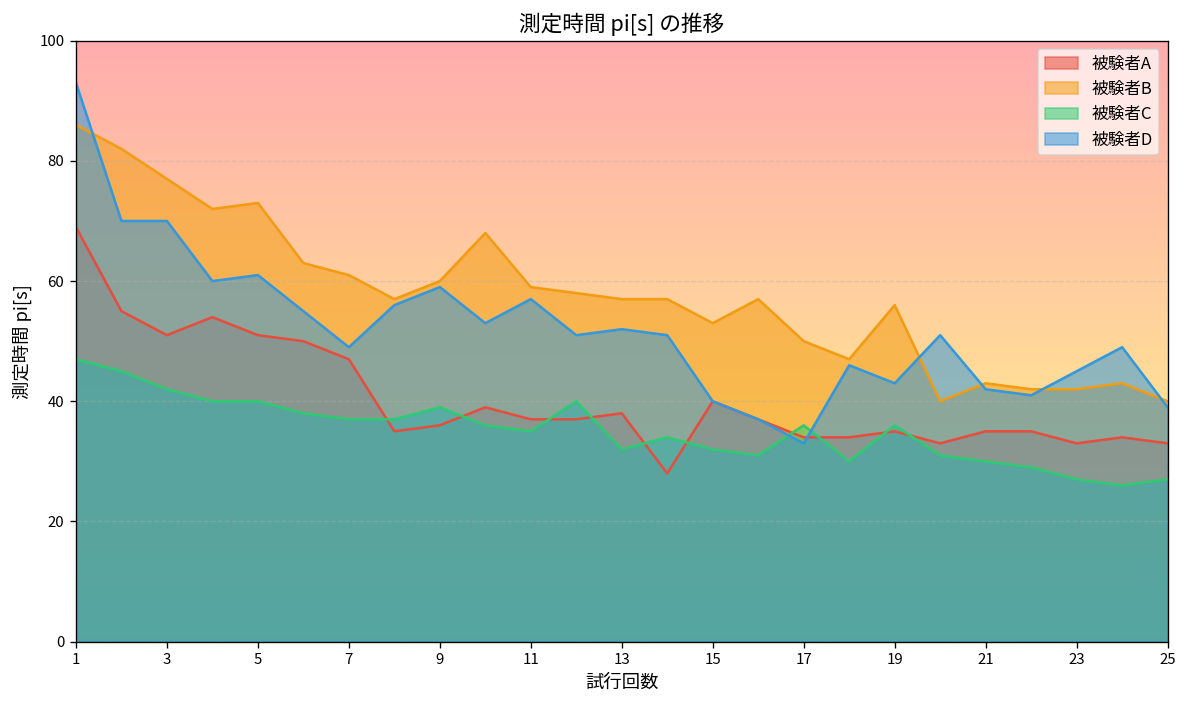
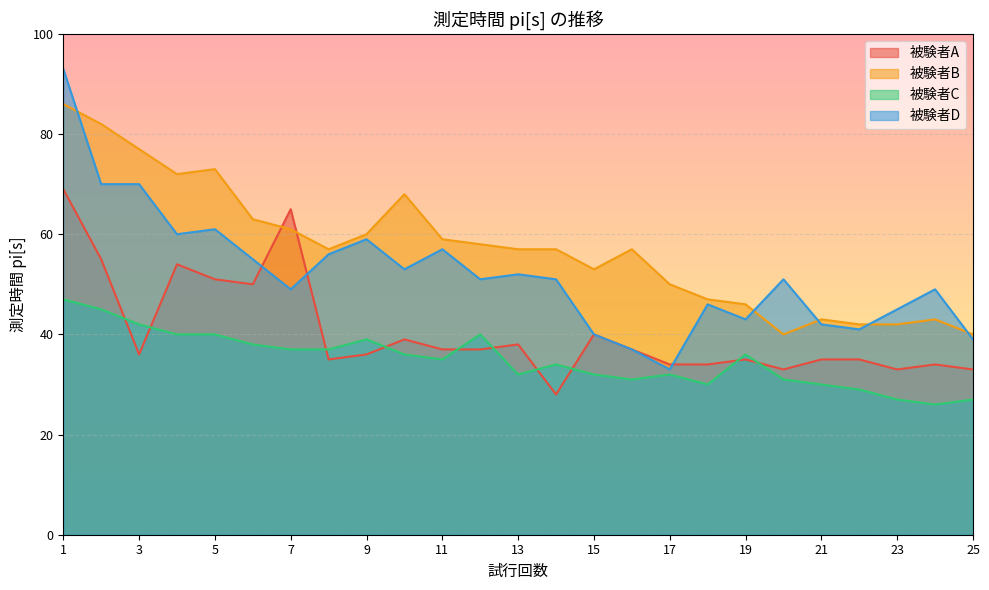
  {
    "被験者A": {
      "1": 69,
-     "3": 51,
+     "3": 36,
      "5": 51,
-     "7": 47,
+     "7": 65,
      "9": 36,
      "11": 37,
      "13": 38,
      "17": 34,
      "19": 35,
      "21": 35,
      "23": 33,
      "25": 33
    },
    "被験者B": {
      "1": 86,
      "3": 77,
      "5": 73,
      "7": 61,
      "9": 60,
      "11": 59,
      "13": 57,
      "15": 53,
      "17": 50,
-     "19": 56,
+     "19": 46,
      "21": 43,
      "23": 42,
      "25": 40
    },
    "被験者C": {
      "1": 47,
      "3": 42,
      "5": 40,
      "7": 37,
      "9": 39,
      "11": 35,
      "13": 32,
      "15": 32,
-     "17": 36,
+     "17": 32,
      "19": 36,
      "21": 30,
      "23": 27,
      "25": 27
    },
    "被験者D": {
      "1": 93,
      "3": 70,
      "5": 61,
      "7": 49,
      "9": 59,
      "11": 57,
      "13": 52,
      "17": 33,
      "19": 43,
      "21": 42,
      "23": 45,
      "25": 39
    }
  }
